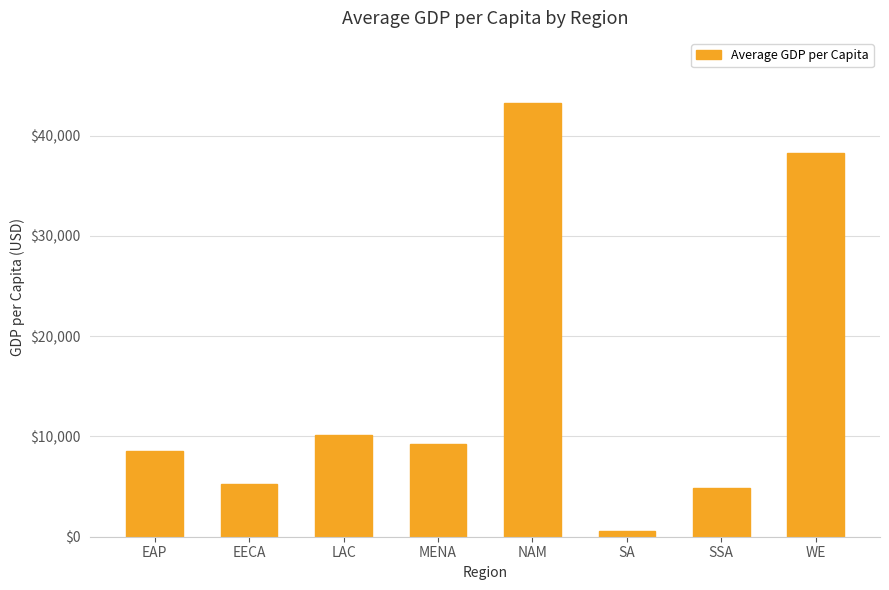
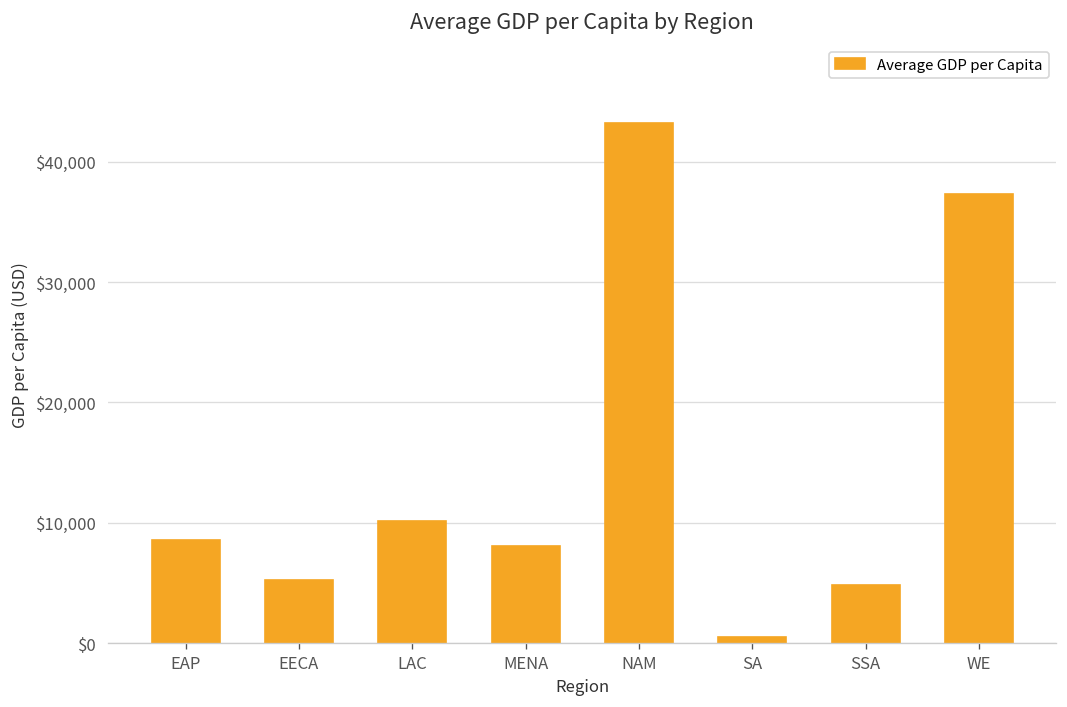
  {
    "EAP": "$8,600",
    "EECA": "$5,200",
    "LAC": "$10,200",
-   "MENA": "$9,200",
+   "MENA": "$8,100",
    "NAM": "$43,300",
    "SA": "$500",
    "SSA": "$4,800",
-   "WE": "$38,200"
+   "WE": "$37,300"
  }
